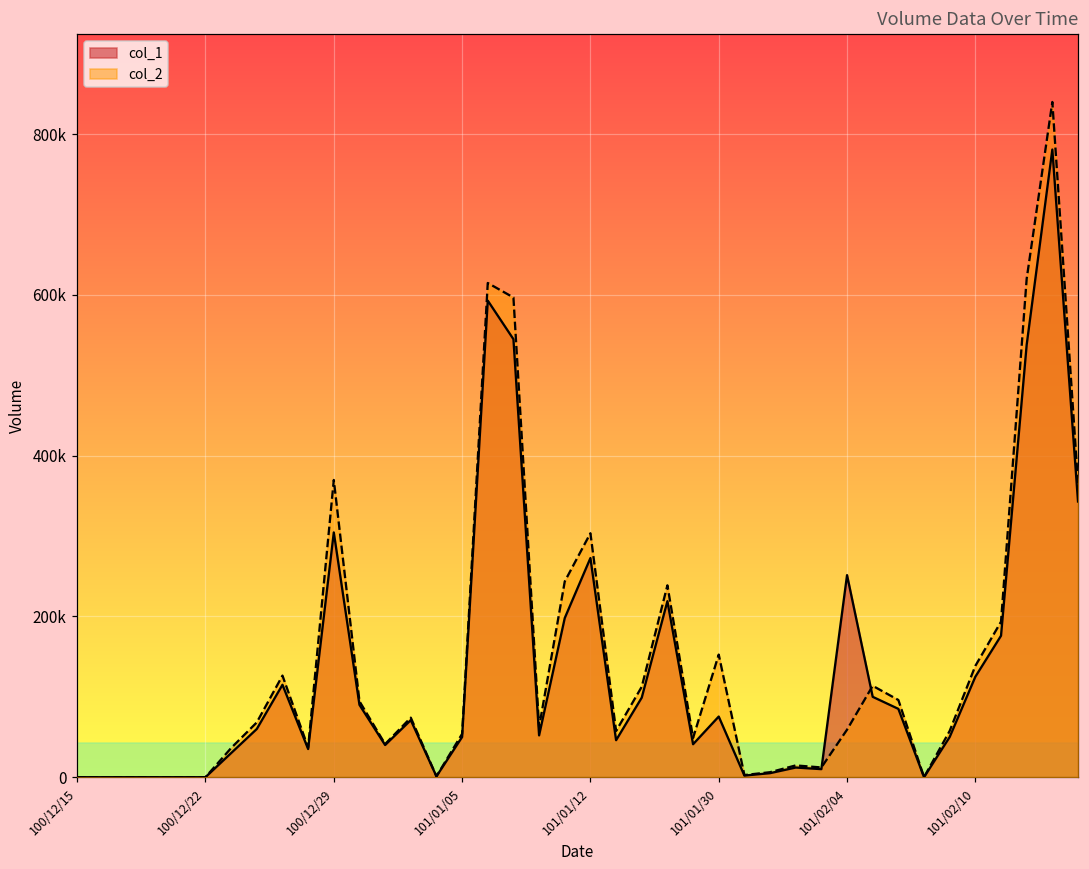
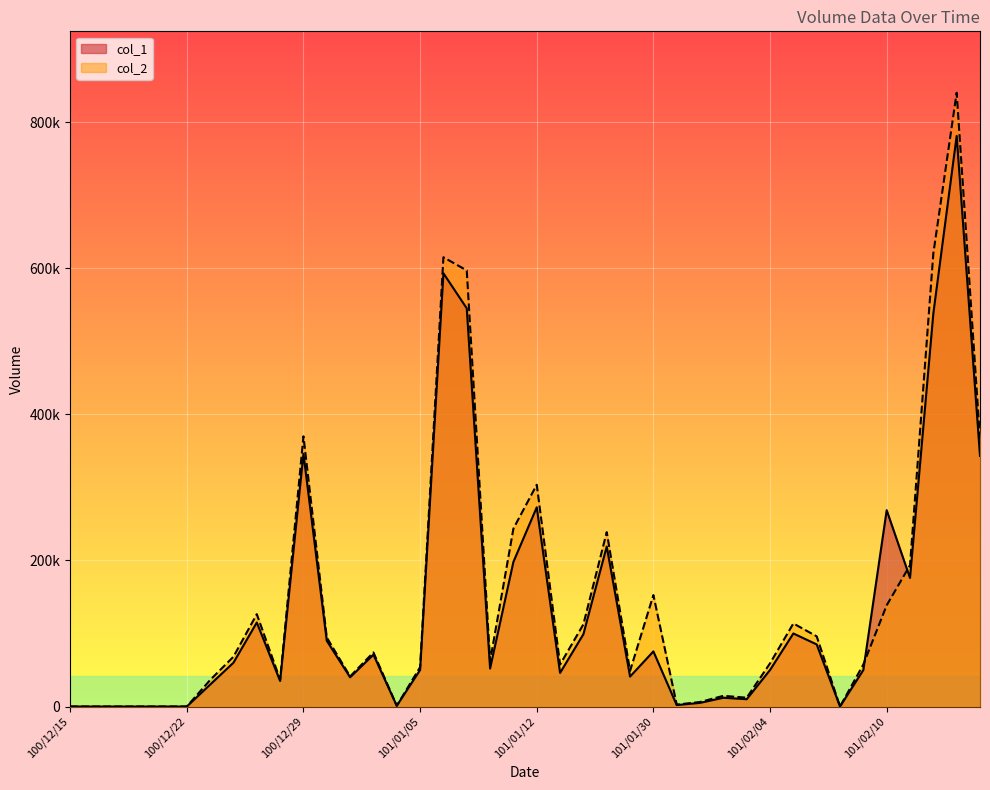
  {
    "col_1": {
-     "100/12/29": 300000,
+     "100/12/29": 350000,
      "101/01/05": 50000,
      "101/01/12": 270000,
      "101/01/30": 80000,
-     "101/02/04": 250000,
-     "101/02/10": 130000
+     "101/02/04": 50000,
+     "101/02/10": 270000
    },
    "col_2": {
      "100/12/29": 370000,
      "101/01/05": 50000,
      "101/01/12": 300000,
      "101/01/30": 150000,
      "101/02/04": 60000,
      "101/02/10": 140000
    }
  }
